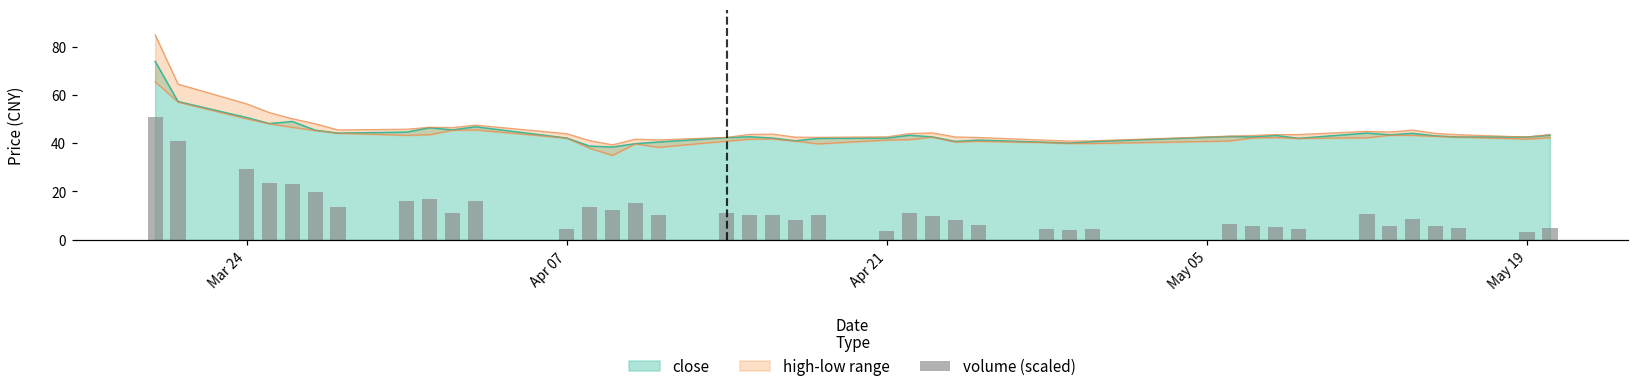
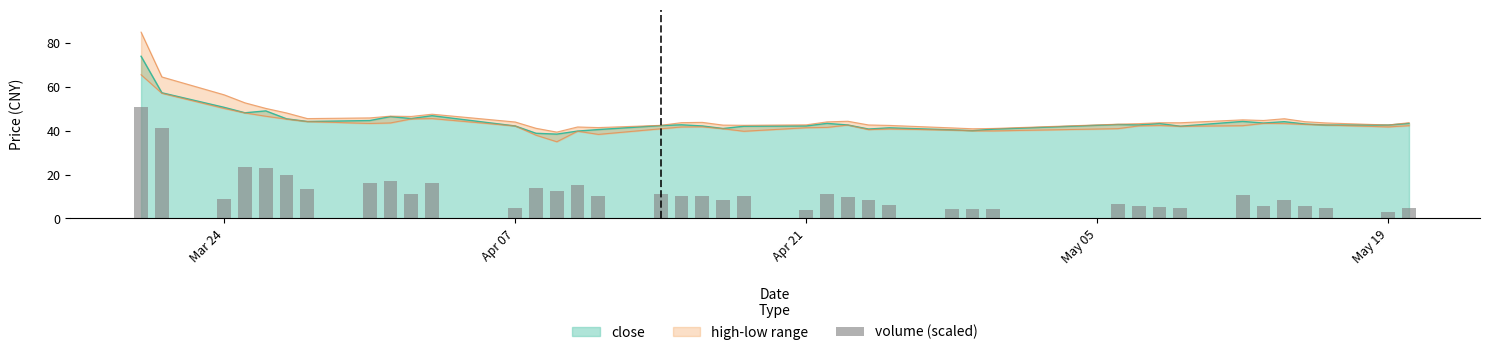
  {
    "volume (scaled)": {
-     "Mar 24": 29,
+     "Mar 24": 9,
      "Apr 07": 5,
      "Apr 21": 4,
      "May 19": 3
    }
  }
